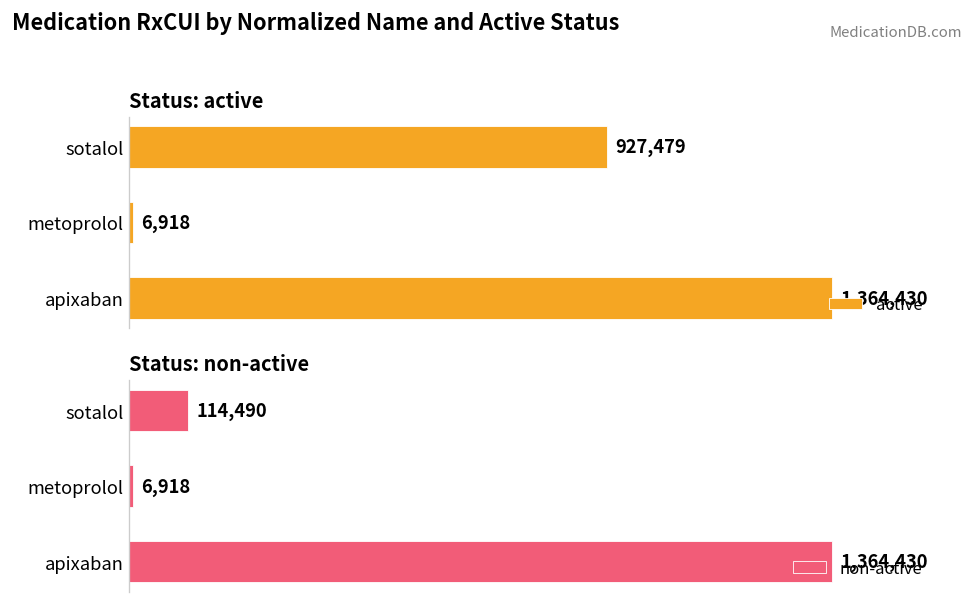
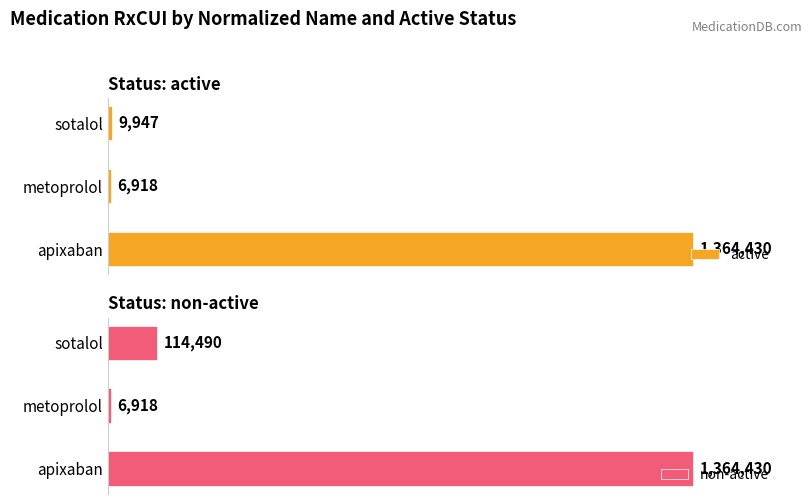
  {
    "Status: active": {
-     "sotalol": "927,479",
+     "sotalol": "9,947",
      "metoprolol": "6,918",
      "apixaban": "1,364,430"
    },
    "Status: non-active": {
      "sotalol": "114,490",
      "metoprolol": "6,918",
      "apixaban": "1,364,430"
    }
  }
